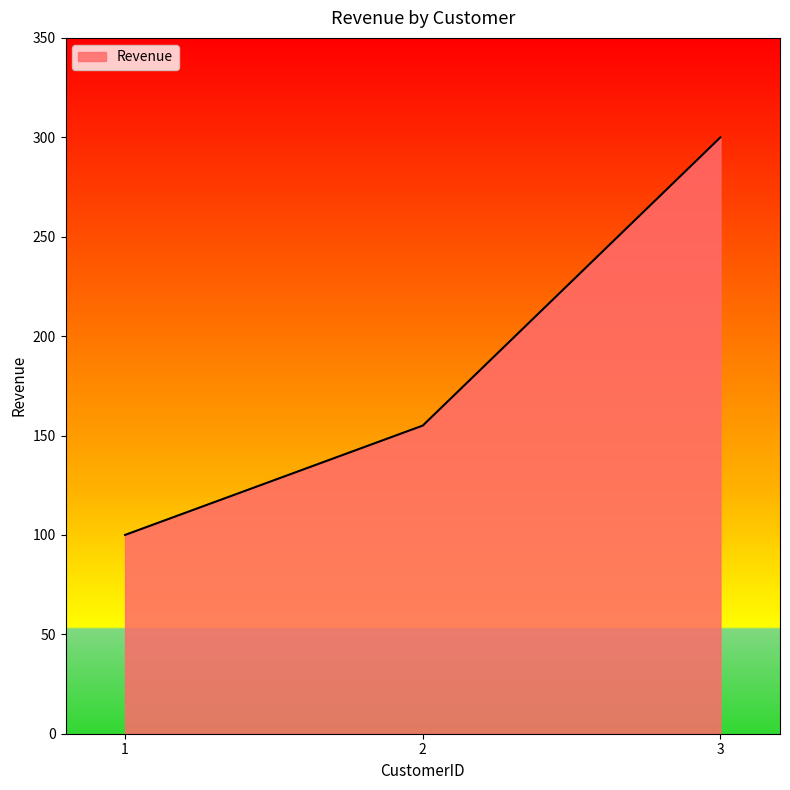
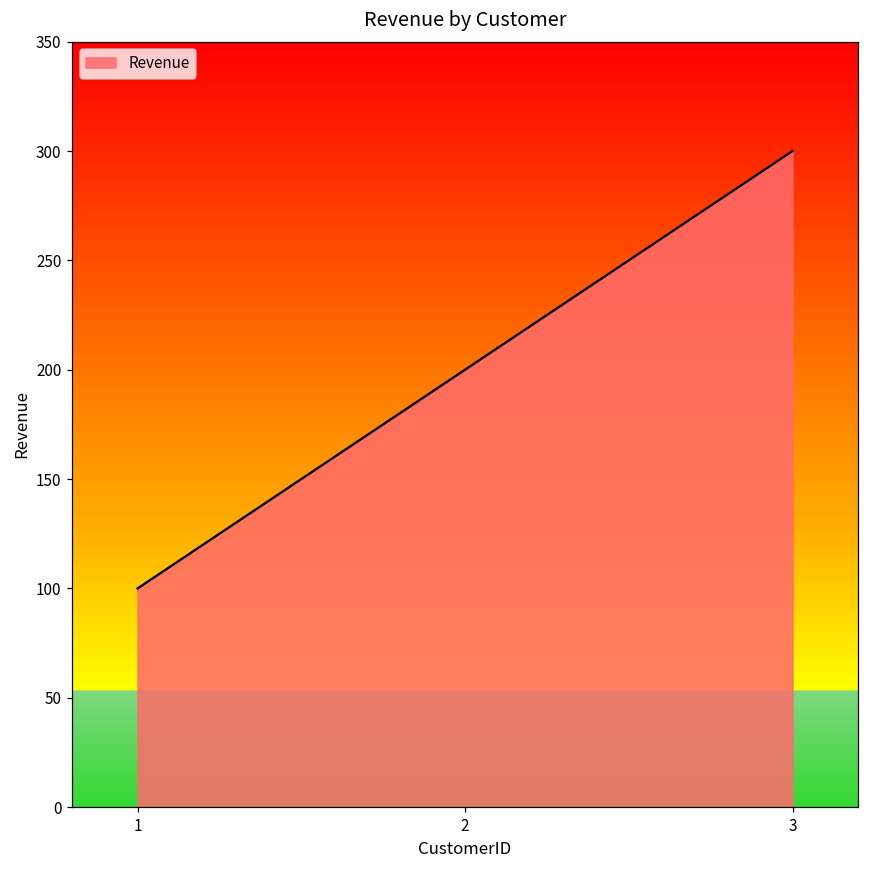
  {
    "1": 100,
-   "2": 155,
+   "2": 200,
    "3": 300
  }
